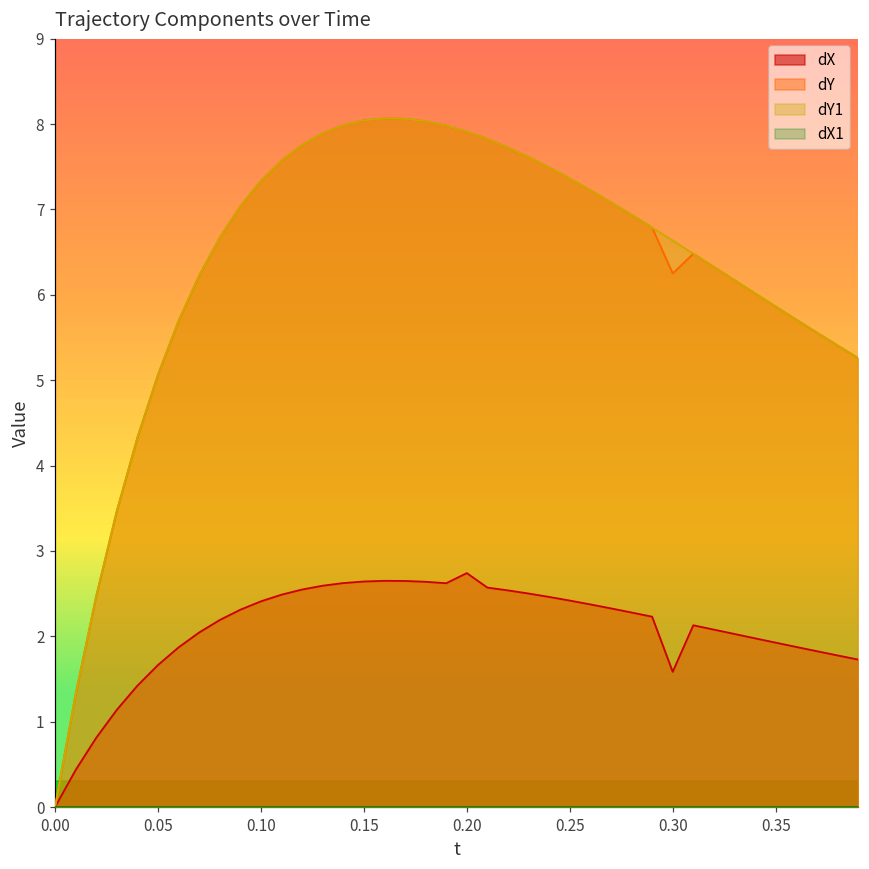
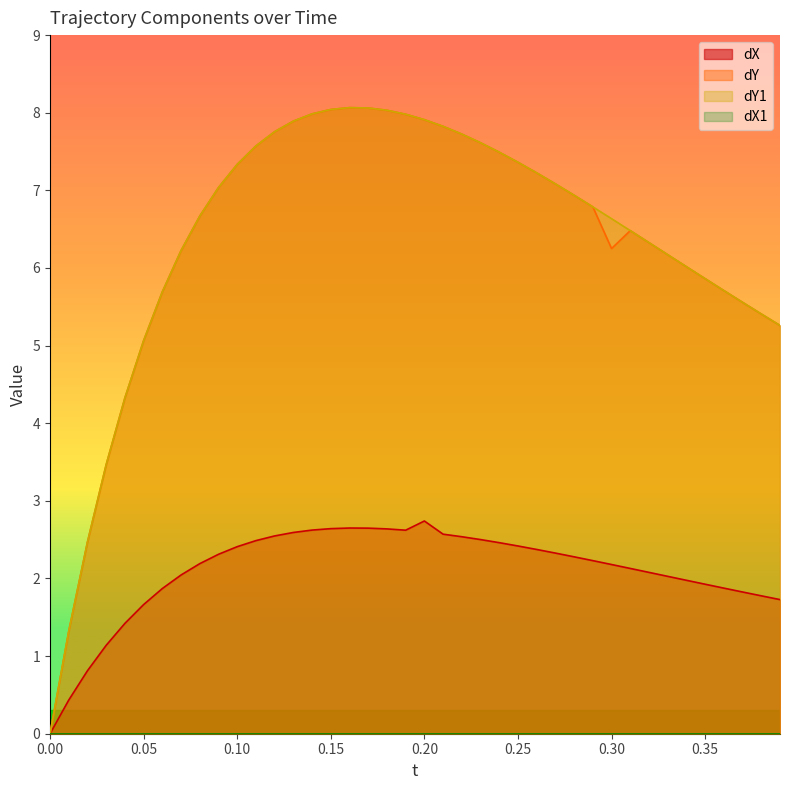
  {
    "dX": {
      "0.05": 1.7,
      "0.10": 2.4,
      "0.15": 2.6,
      "0.20": 2.7,
      "0.25": 2.4,
-     "0.30": 1.6,
+     "0.30": 2.2,
      "0.35": 1.9
    },
    "dY": {
      "0.30": 6.3
    },
    "dY1": {
      "0.30": 6.6
    }
  }
